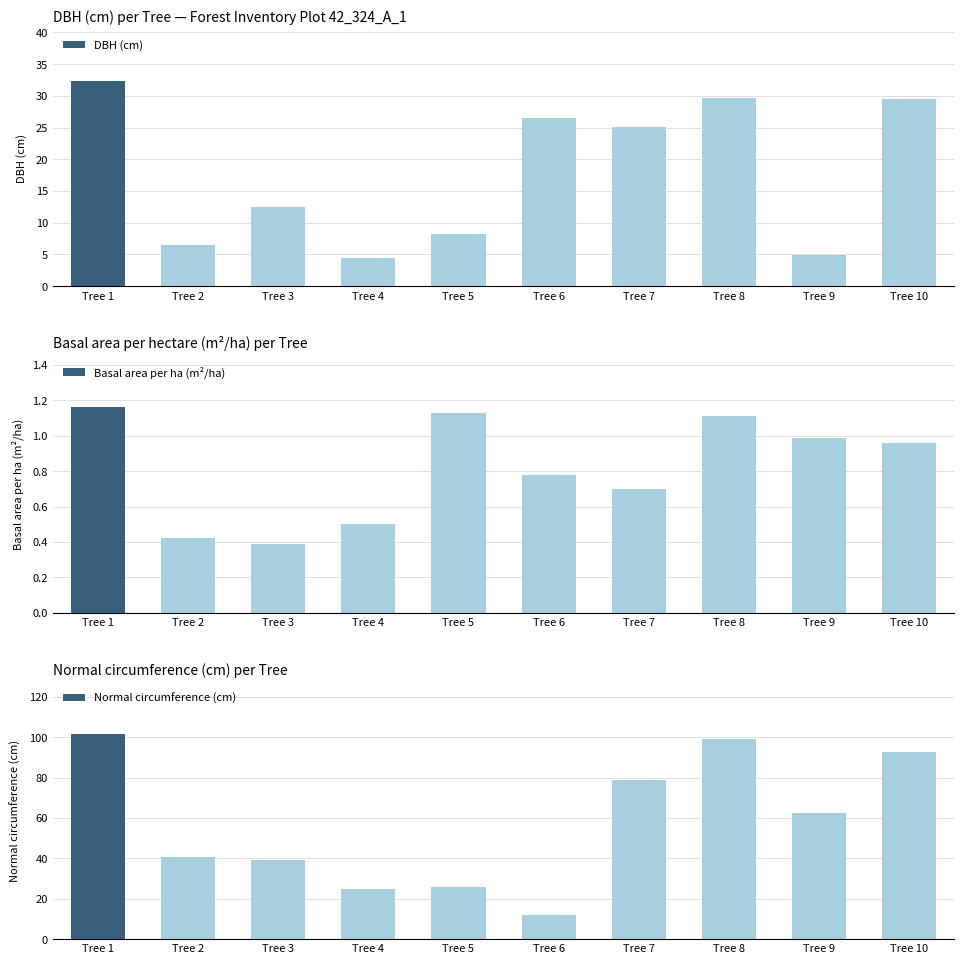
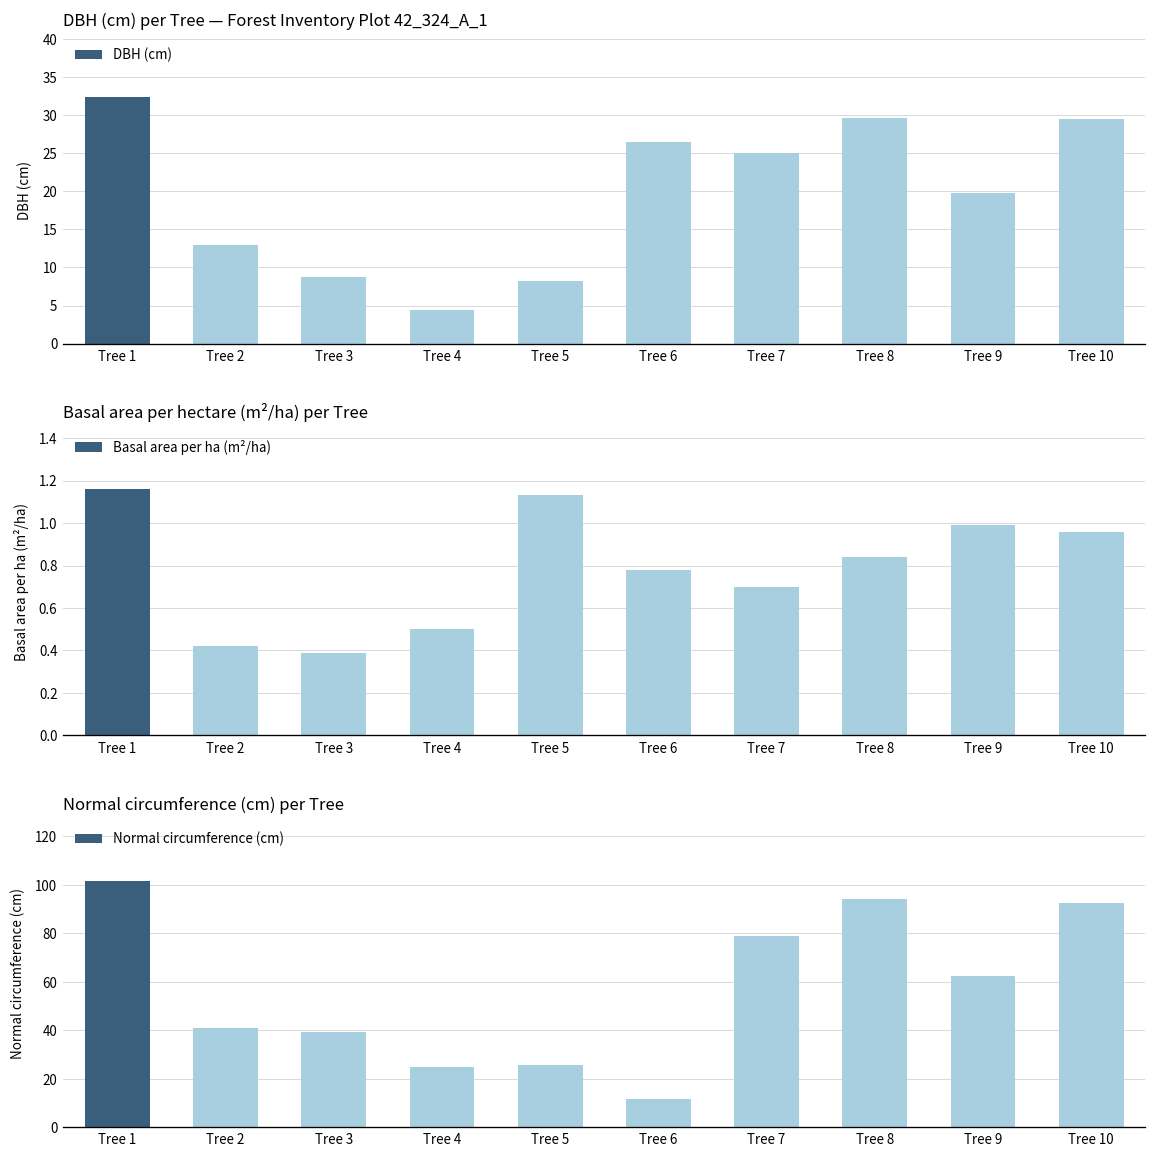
  {
    "DBH (cm) per Tree — Forest Inventory Plot 42_324_A_1": {
      "Tree 1": 32,
-     "Tree 2": 7,
-     "Tree 3": 13,
+     "Tree 2": 13,
+     "Tree 3": 9,
      "Tree 4": 4,
      "Tree 5": 8,
      "Tree 6": 27,
      "Tree 7": 25,
      "Tree 8": 30,
-     "Tree 9": 5,
+     "Tree 9": 20,
      "Tree 10": 29
    },
    "Basal area per hectare (m²/ha) per Tree": {
      "Tree 1": 1.16,
      "Tree 2": 0.42,
      "Tree 3": 0.39,
      "Tree 4": 0.50,
      "Tree 5": 1.13,
      "Tree 6": 0.78,
      "Tree 7": 0.70,
-     "Tree 8": 1.11,
+     "Tree 8": 0.84,
      "Tree 9": 0.99,
      "Tree 10": 0.96
    },
    "Normal circumference (cm) per Tree": {
      "Tree 1": 102,
      "Tree 2": 41,
      "Tree 3": 39,
      "Tree 4": 25,
      "Tree 5": 26,
      "Tree 6": 12,
      "Tree 7": 79,
-     "Tree 8": 99,
+     "Tree 8": 94,
      "Tree 9": 62,
      "Tree 10": 93
    }
  }
